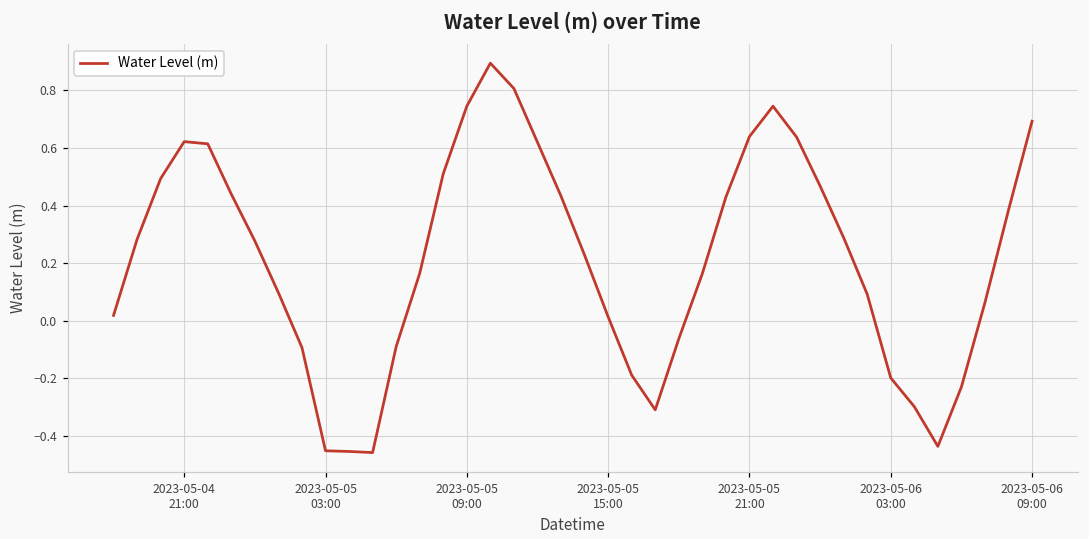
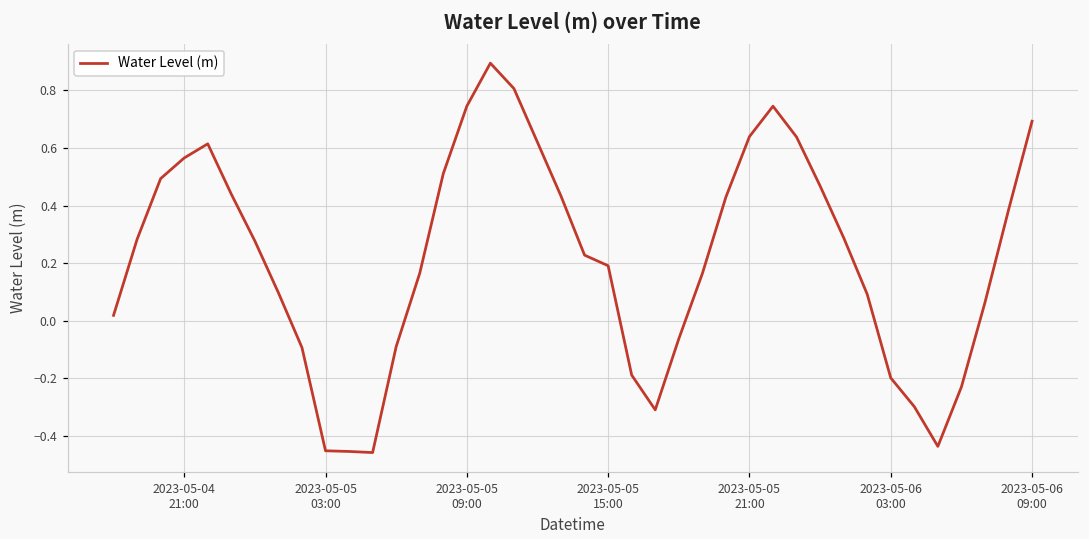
  {
-   "2023-05-04 21:00": 0.62,
+   "2023-05-04 21:00": 0.57,
    "2023-05-05 03:00": -0.45,
    "2023-05-05 09:00": 0.75,
-   "2023-05-05 15:00": 0.01,
+   "2023-05-05 15:00": 0.19,
    "2023-05-05 21:00": 0.64,
    "2023-05-06 03:00": -0.20,
    "2023-05-06 09:00": 0.69
  }
